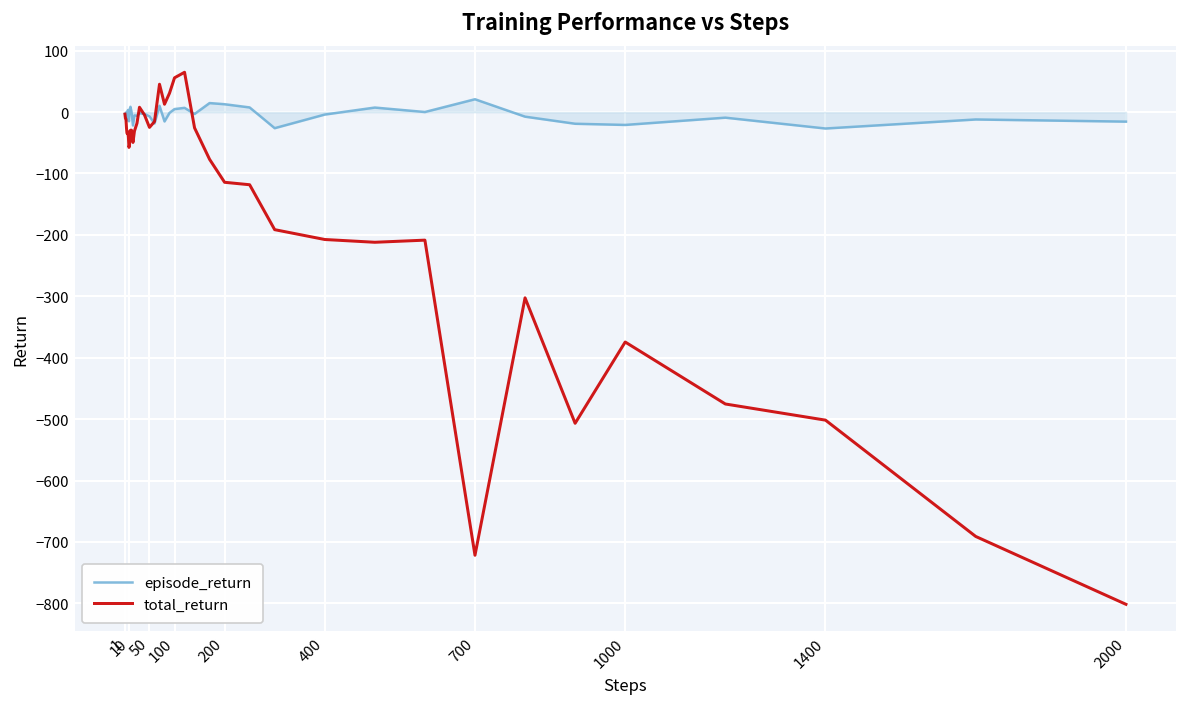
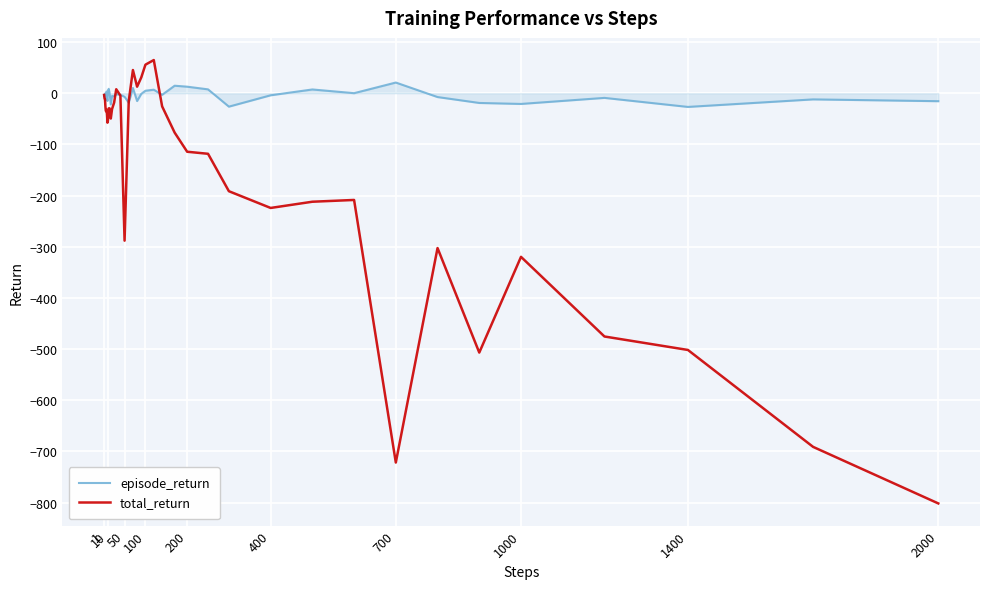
  {
    "total_return": {
      "10": -50,
-     "50": -20,
+     "50": -290,
      "100": 60,
      "200": -110,
-     "400": -210,
+     "400": -220,
      "700": -720,
-     "1000": -370,
+     "1000": -320,
      "1400": -500,
      "2000": -800
    }
  }
